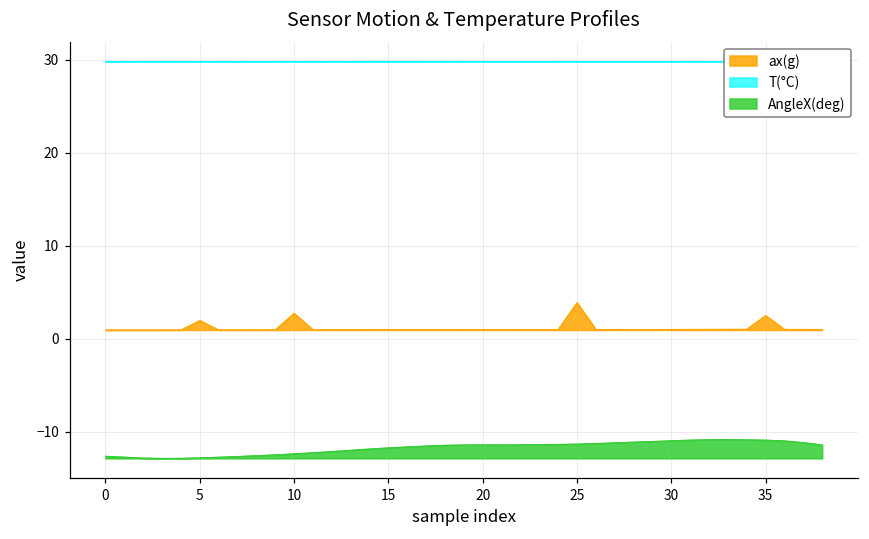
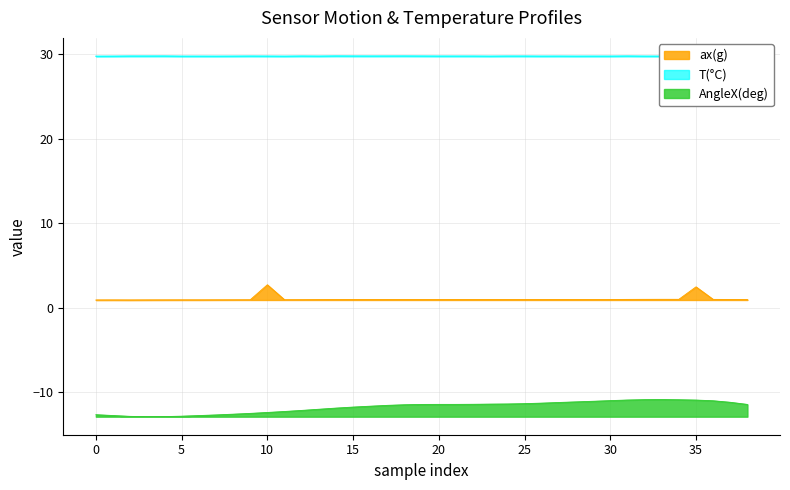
  {
    "ax(g)": {
      "0": 1,
-     "5": 2,
+     "5": 1,
      "10": 3,
      "15": 1,
      "20": 1,
-     "25": 4,
+     "25": 1,
      "30": 1,
      "35": 2
    },
    "T(°C)": {
      "0": 30,
      "5": 30,
      "10": 30,
      "15": 30,
      "20": 30,
      "25": 30,
      "30": 30
    },
    "AngleX(deg)": {
      "0": -13,
      "5": -13,
      "10": -12,
      "15": -12,
      "20": -11,
      "25": -11,
      "30": -11,
      "35": -11
    }
  }
